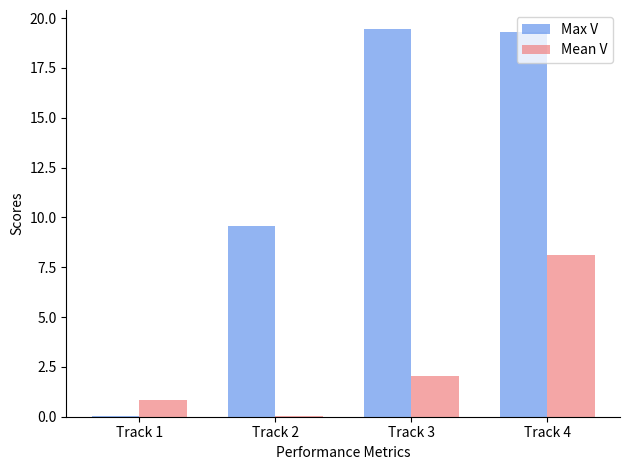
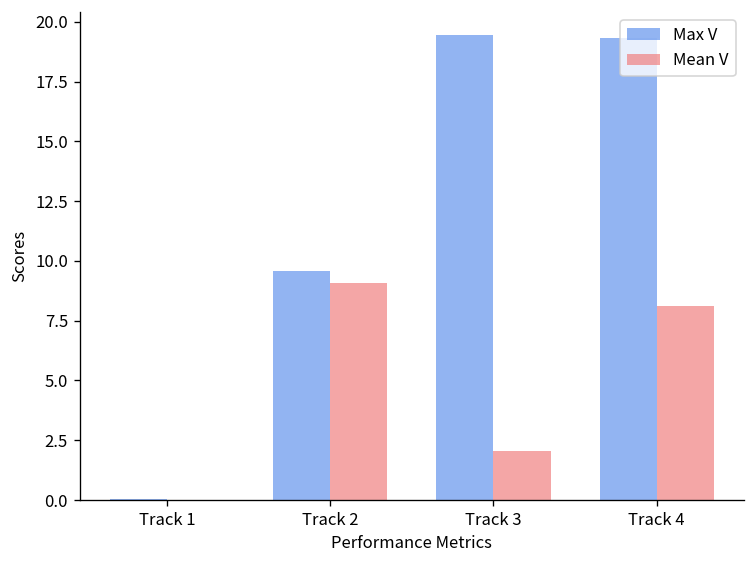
  {
    "Max V": {
      "Track 2": 9.6,
      "Track 3": 19.4
    },
    "Mean V": {
-     "Track 1": 0.9,
-     "Track 2": 0.0,
+     "Track 1": 0.0,
+     "Track 2": 9.1,
      "Track 3": 2.0,
      "Track 4": 8.1
    }
  }
